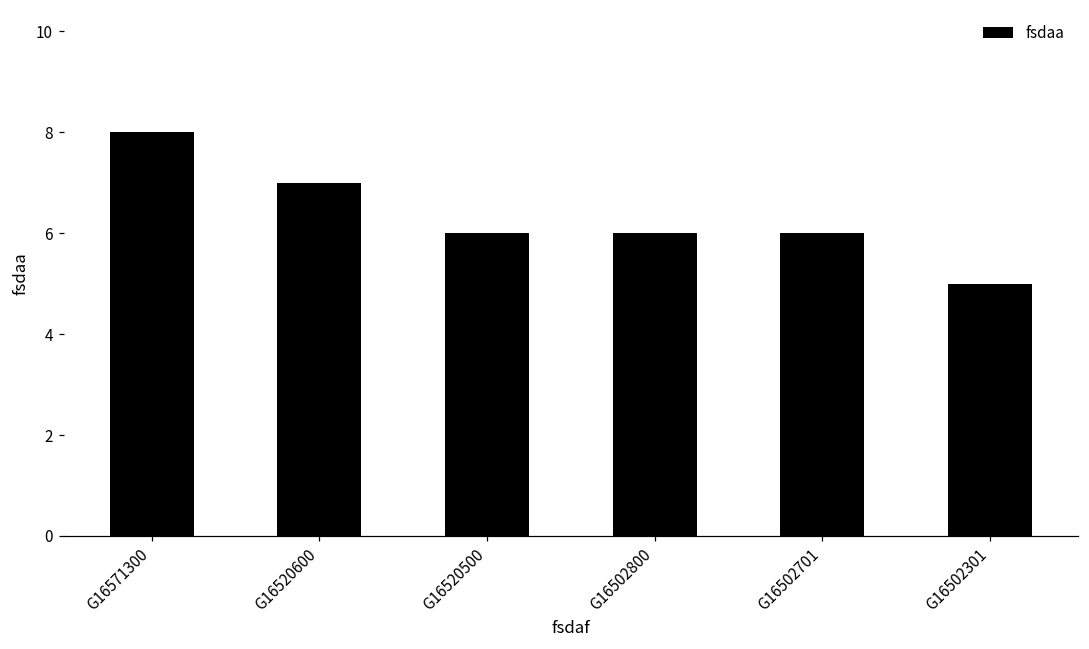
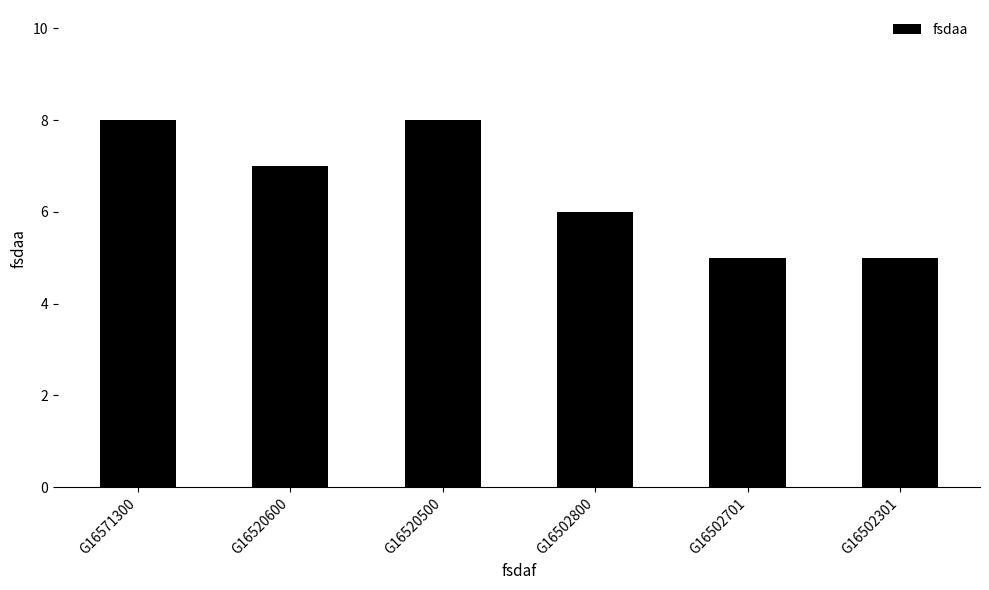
  {
    "G16571300": 8,
    "G16520600": 7,
-   "G16520500": 6,
+   "G16520500": 8,
    "G16502800": 6,
-   "G16502701": 6,
+   "G16502701": 5,
    "G16502301": 5
  }
